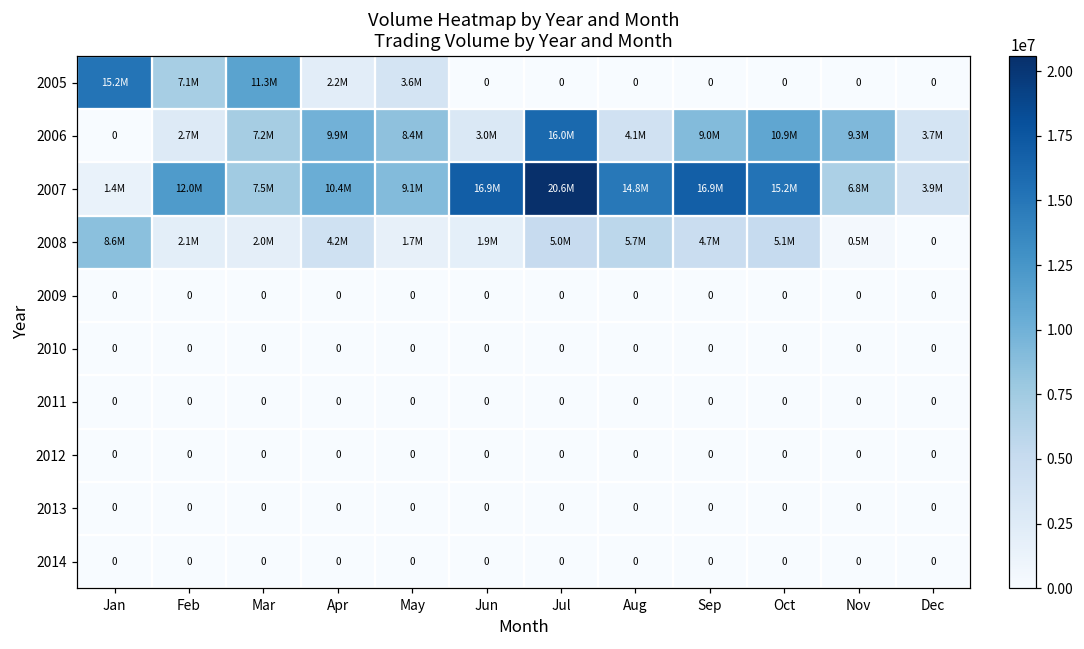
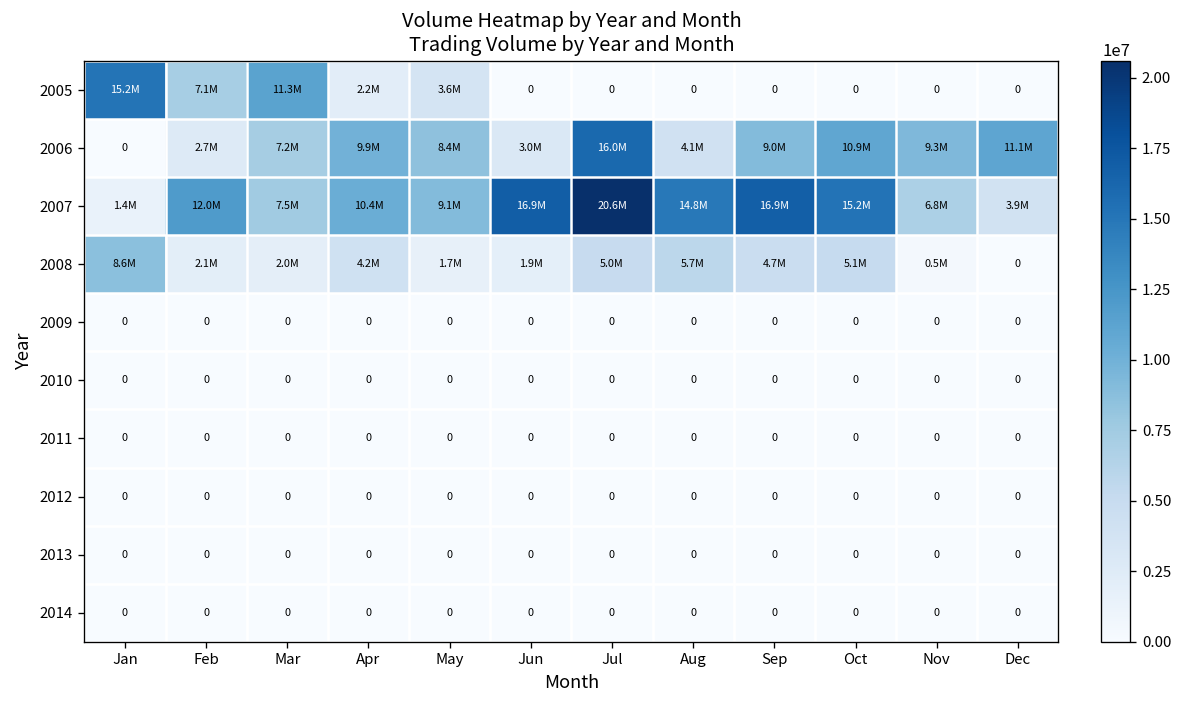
  {
    "2005": {
      "Jan": "15.2M",
      "Feb": "7.1M",
      "Mar": "11.3M",
      "Apr": "2.2M",
      "May": "3.6M",
      "Jun": "0",
      "Jul": "0",
      "Aug": "0",
      "Sep": "0",
      "Oct": "0",
      "Nov": "0",
      "Dec": "0"
    },
    "2006": {
      "Jan": "0",
      "Feb": "2.7M",
      "Mar": "7.2M",
      "Apr": "9.9M",
      "May": "8.4M",
      "Jun": "3.0M",
      "Jul": "16.0M",
      "Aug": "4.1M",
      "Sep": "9.0M",
      "Oct": "10.9M",
      "Nov": "9.3M",
-     "Dec": "3.7M"
+     "Dec": "11.1M"
    },
    "2007": {
      "Jan": "1.4M",
      "Feb": "12.0M",
      "Mar": "7.5M",
      "Apr": "10.4M",
      "May": "9.1M",
      "Jun": "16.9M",
      "Jul": "20.6M",
      "Aug": "14.8M",
      "Sep": "16.9M",
      "Oct": "15.2M",
      "Nov": "6.8M",
      "Dec": "3.9M"
    },
    "2008": {
      "Jan": "8.6M",
      "Feb": "2.1M",
      "Mar": "2.0M",
      "Apr": "4.2M",
      "May": "1.7M",
      "Jun": "1.9M",
      "Jul": "5.0M",
      "Aug": "5.7M",
      "Sep": "4.7M",
      "Oct": "5.1M",
      "Nov": "0.5M",
      "Dec": "0"
    },
    "2009": {
      "Jan": "0",
      "Feb": "0",
      "Mar": "0",
      "Apr": "0",
      "May": "0",
      "Jun": "0",
      "Jul": "0",
      "Aug": "0",
      "Sep": "0",
      "Oct": "0",
      "Nov": "0",
      "Dec": "0"
    },
    "2010": {
      "Jan": "0",
      "Feb": "0",
      "Mar": "0",
      "Apr": "0",
      "May": "0",
      "Jun": "0",
      "Jul": "0",
      "Aug": "0",
      "Sep": "0",
      "Oct": "0",
      "Nov": "0",
      "Dec": "0"
    },
    "2011": {
      "Jan": "0",
      "Feb": "0",
      "Mar": "0",
      "Apr": "0",
      "May": "0",
      "Jun": "0",
      "Jul": "0",
      "Aug": "0",
      "Sep": "0",
      "Oct": "0",
      "Nov": "0",
      "Dec": "0"
    },
    "2012": {
      "Jan": "0",
      "Feb": "0",
      "Mar": "0",
      "Apr": "0",
      "May": "0",
      "Jun": "0",
      "Jul": "0",
      "Aug": "0",
      "Sep": "0",
      "Oct": "0",
      "Nov": "0",
      "Dec": "0"
    },
    "2013": {
      "Jan": "0",
      "Feb": "0",
      "Mar": "0",
      "Apr": "0",
      "May": "0",
      "Jun": "0",
      "Jul": "0",
      "Aug": "0",
      "Sep": "0",
      "Oct": "0",
      "Nov": "0",
      "Dec": "0"
    },
    "2014": {
      "Jan": "0",
      "Feb": "0",
      "Mar": "0",
      "Apr": "0",
      "May": "0",
      "Jun": "0",
      "Jul": "0",
      "Aug": "0",
      "Sep": "0",
      "Oct": "0",
      "Nov": "0",
      "Dec": "0"
    }
  }
